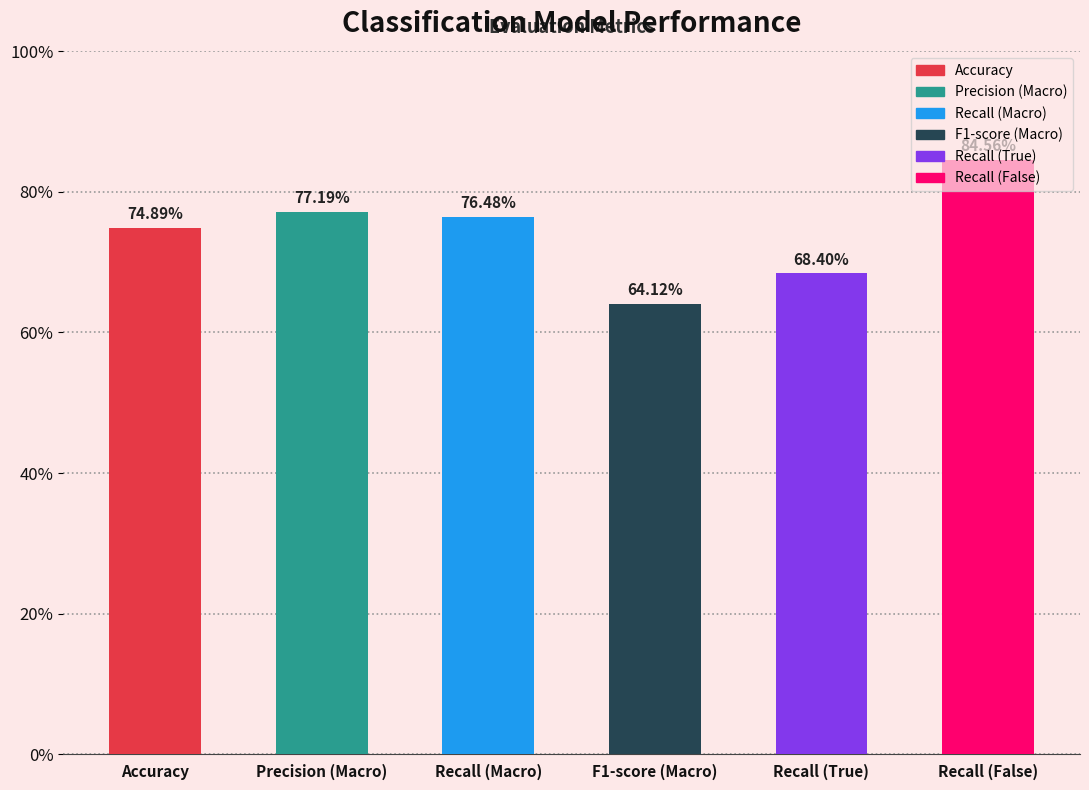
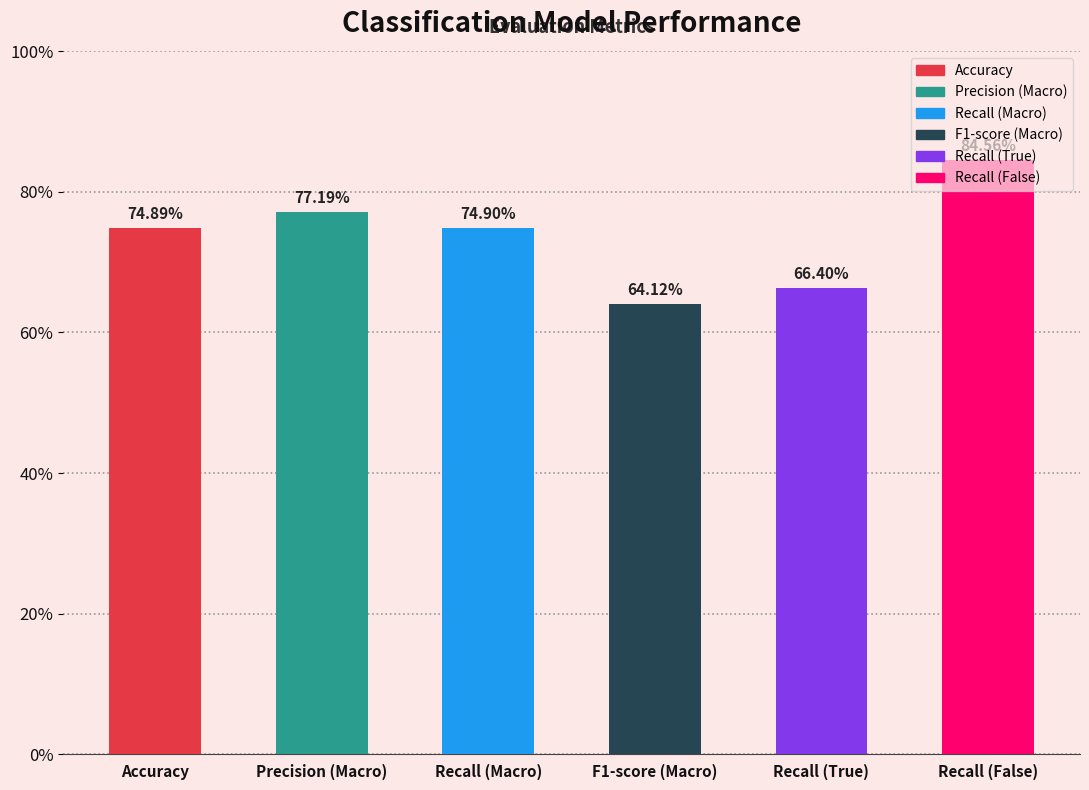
  {
    "Accuracy": "74.89%",
    "Precision (Macro)": "77.19%",
-   "Recall (Macro)": "76.48%",
+   "Recall (Macro)": "74.90%",
    "F1-score (Macro)": "64.12%",
-   "Recall (True)": "68.40%"
+   "Recall (True)": "66.40%"
  }
